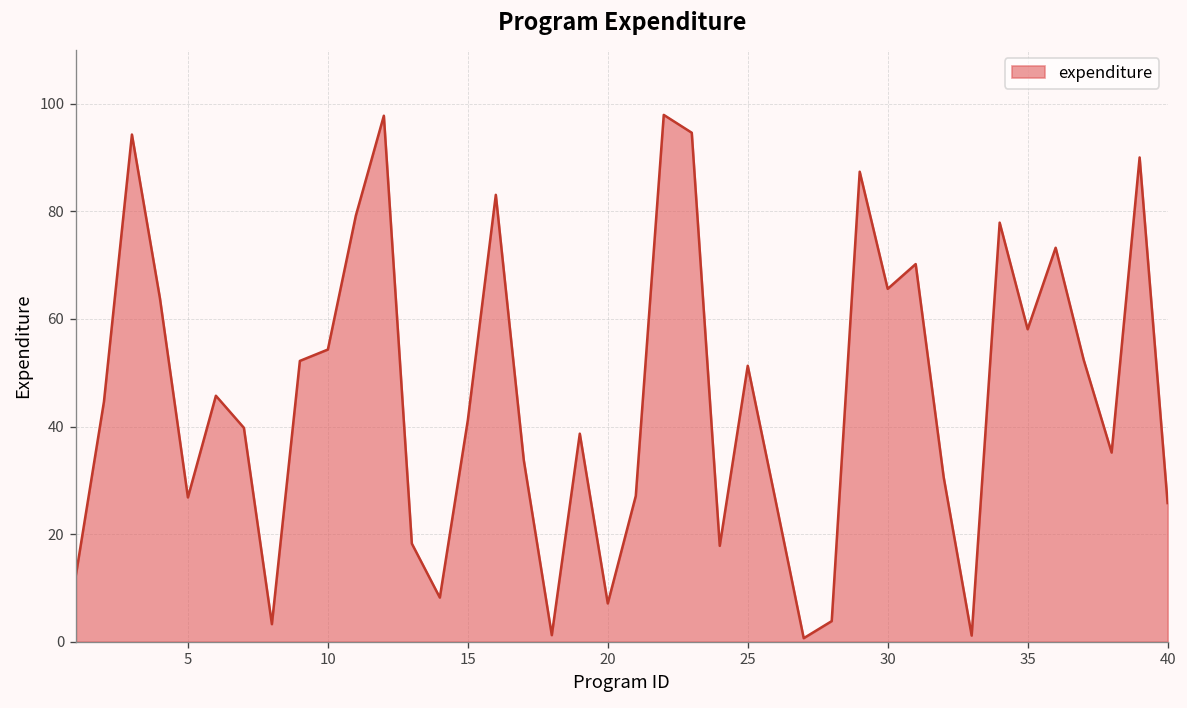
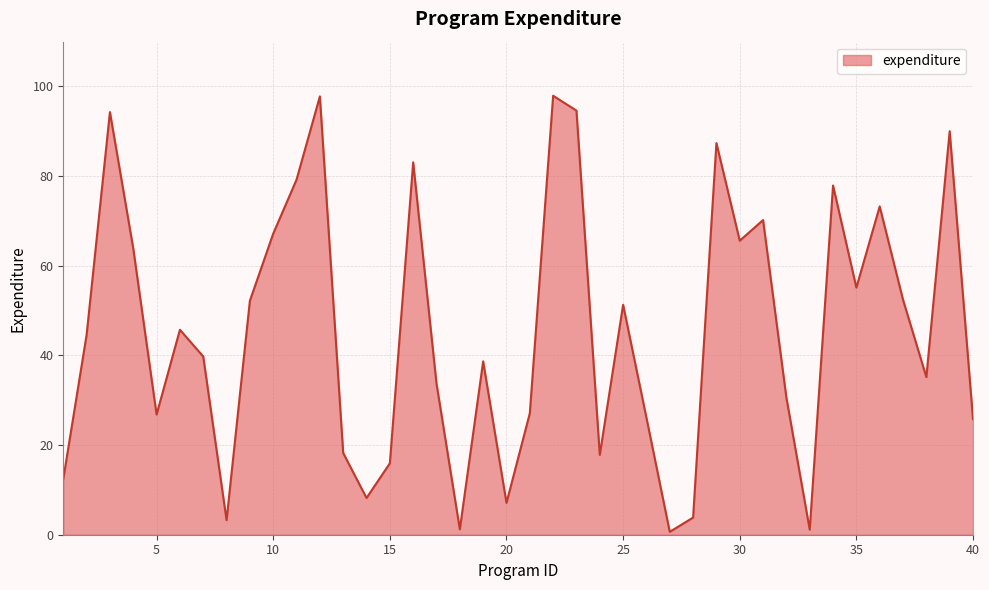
  {
    "5": 27,
-   "10": 54,
-   "15": 41,
+   "10": 67,
+   "15": 16,
    "20": 7,
    "25": 51,
    "30": 66,
-   "35": 58,
+   "35": 55,
    "40": 26
  }
